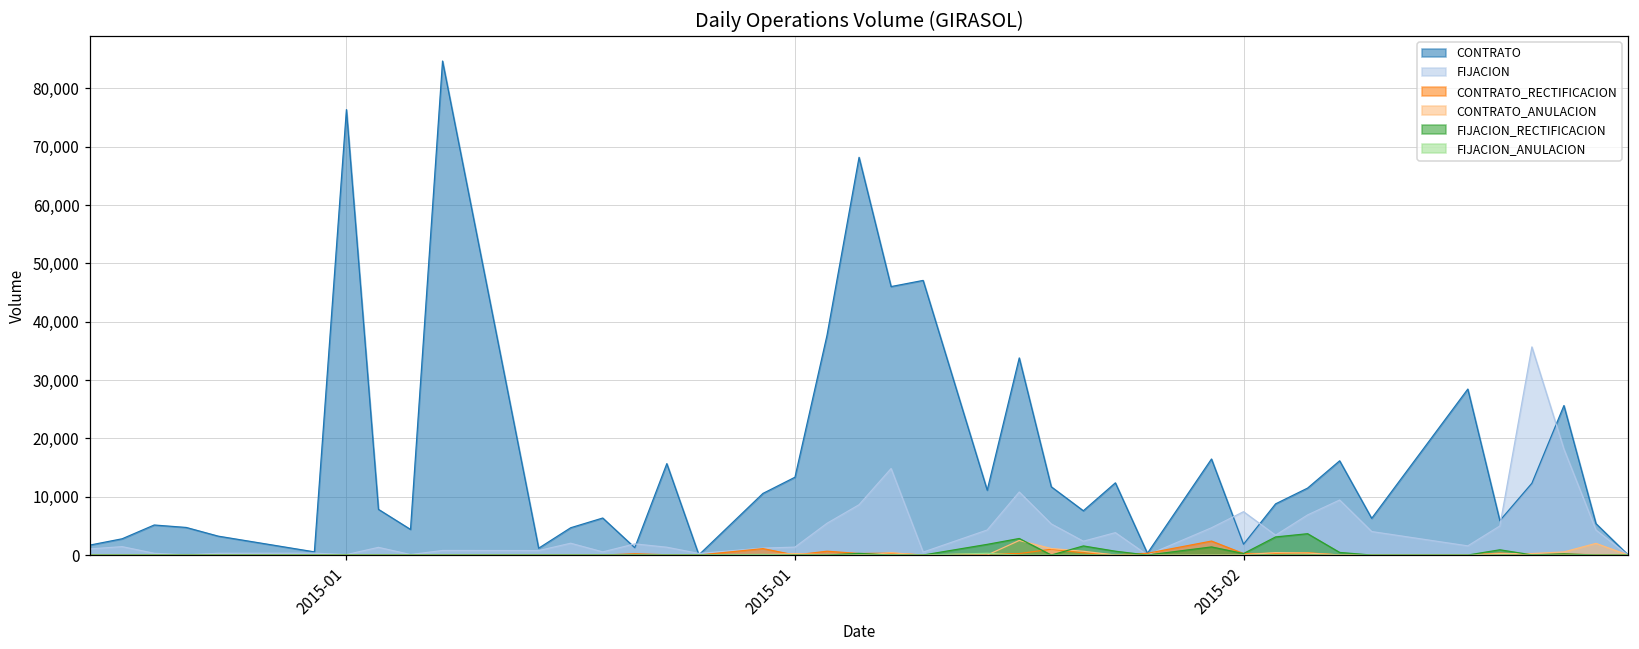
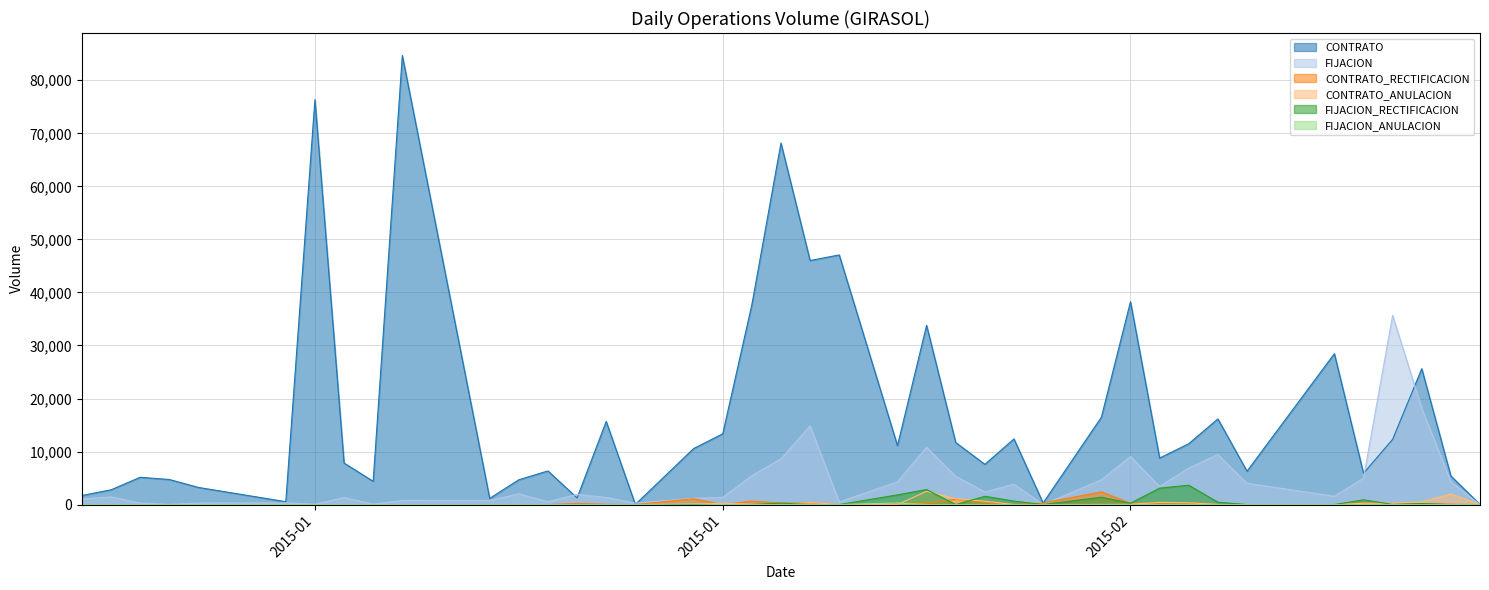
  {
    "CONTRATO": {
-     "2015-02": "2,000"
+     "2015-02": "38,000"
    },
    "FIJACION": {
-     "2015-02": "7,000"
+     "2015-02": "9,000"
    }
  }
